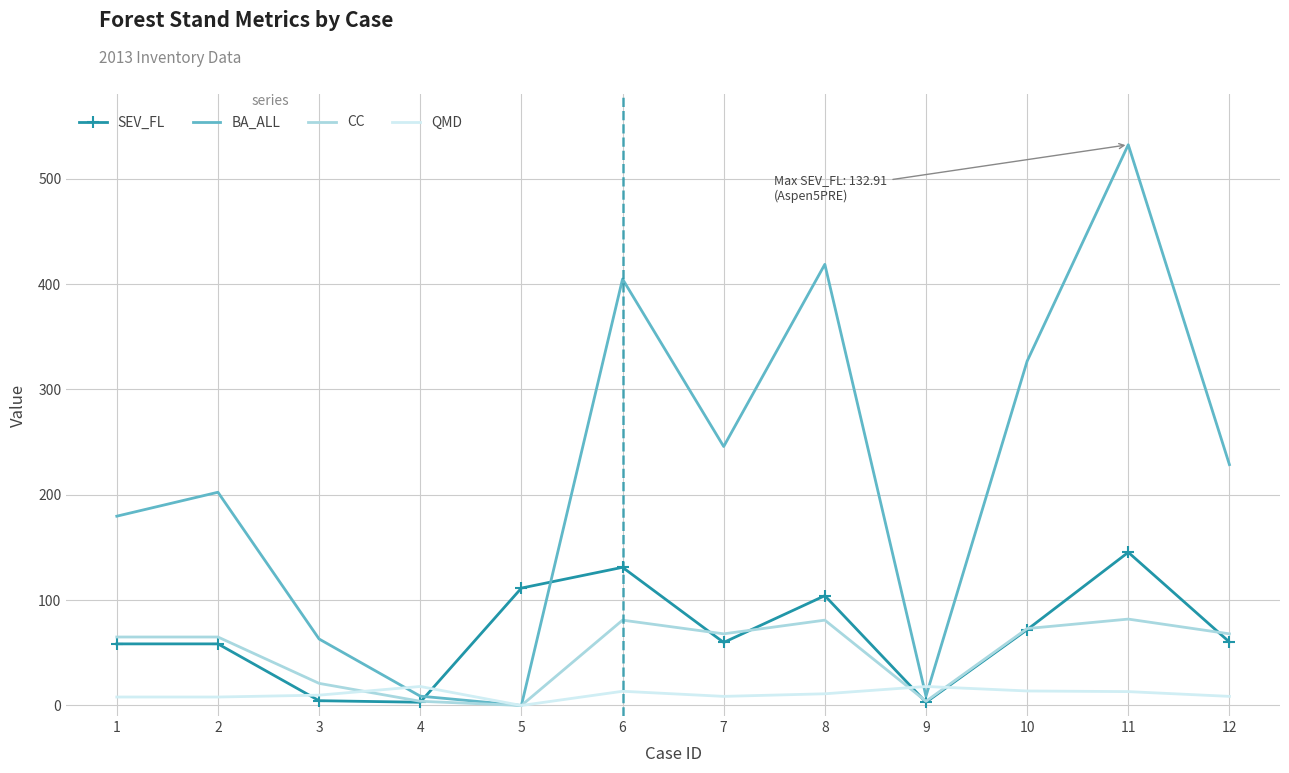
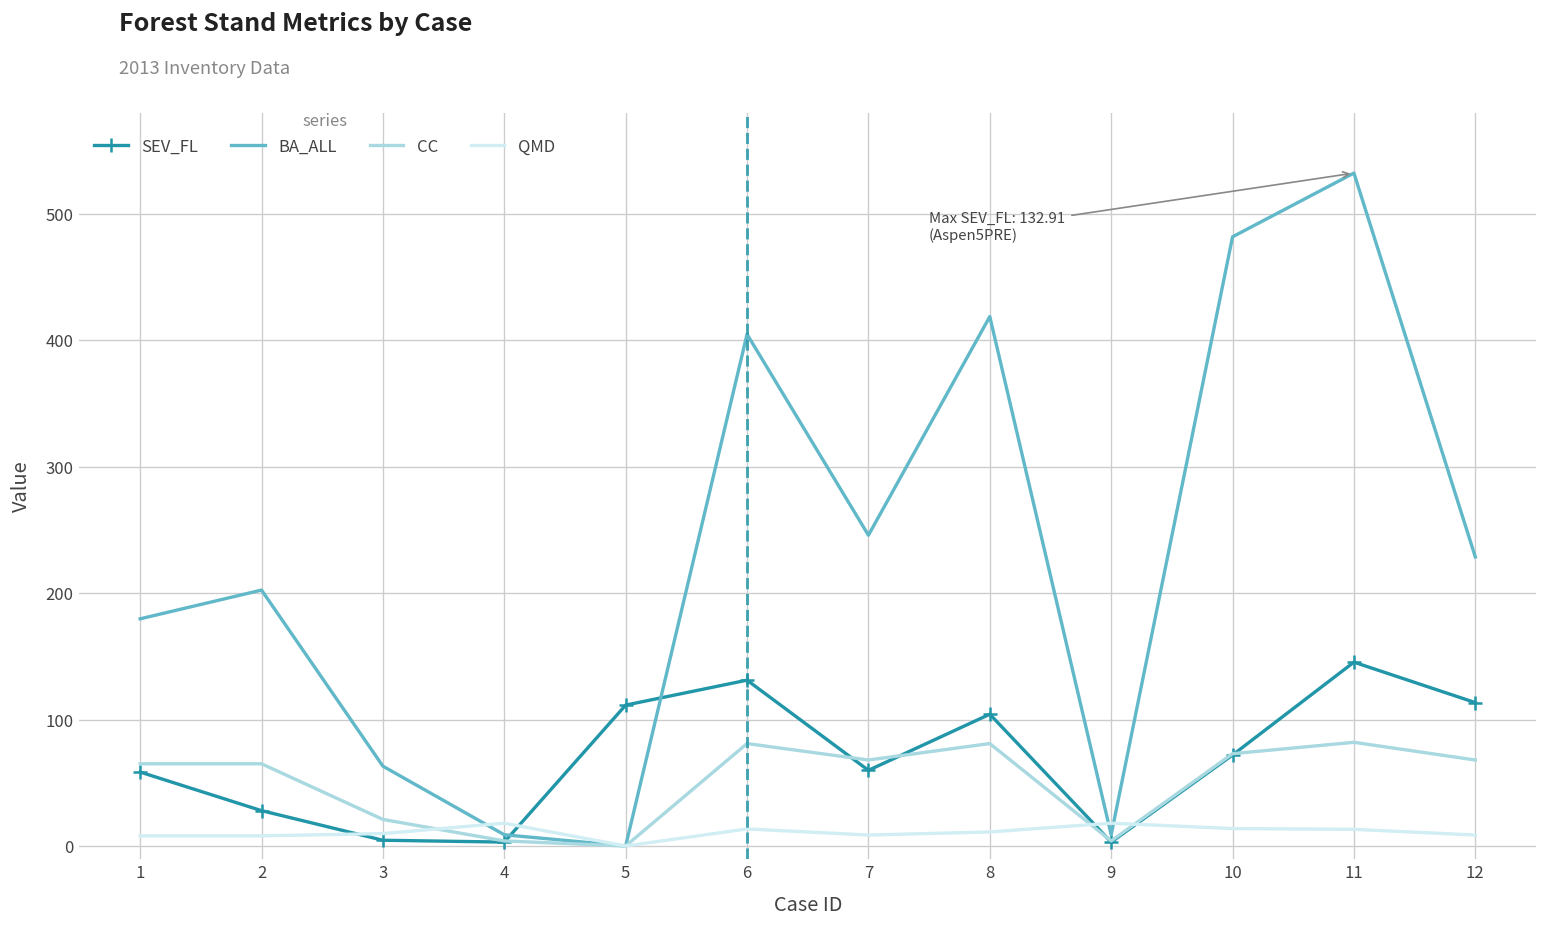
  {
    "SEV_FL": {
      "1": 58,
-     "2": 58,
+     "2": 28,
      "3": 5,
      "5": 111,
      "6": 131,
      "7": 60,
      "8": 104,
      "11": 145,
-     "12": 60
+     "12": 113
    },
    "BA_ALL": {
      "1": 180,
      "2": 202,
      "3": 63,
      "4": 9,
      "6": 405,
      "7": 246,
      "8": 419,
      "9": 9,
-     "10": 327,
+     "10": 482,
      "12": 229
    }
  }
